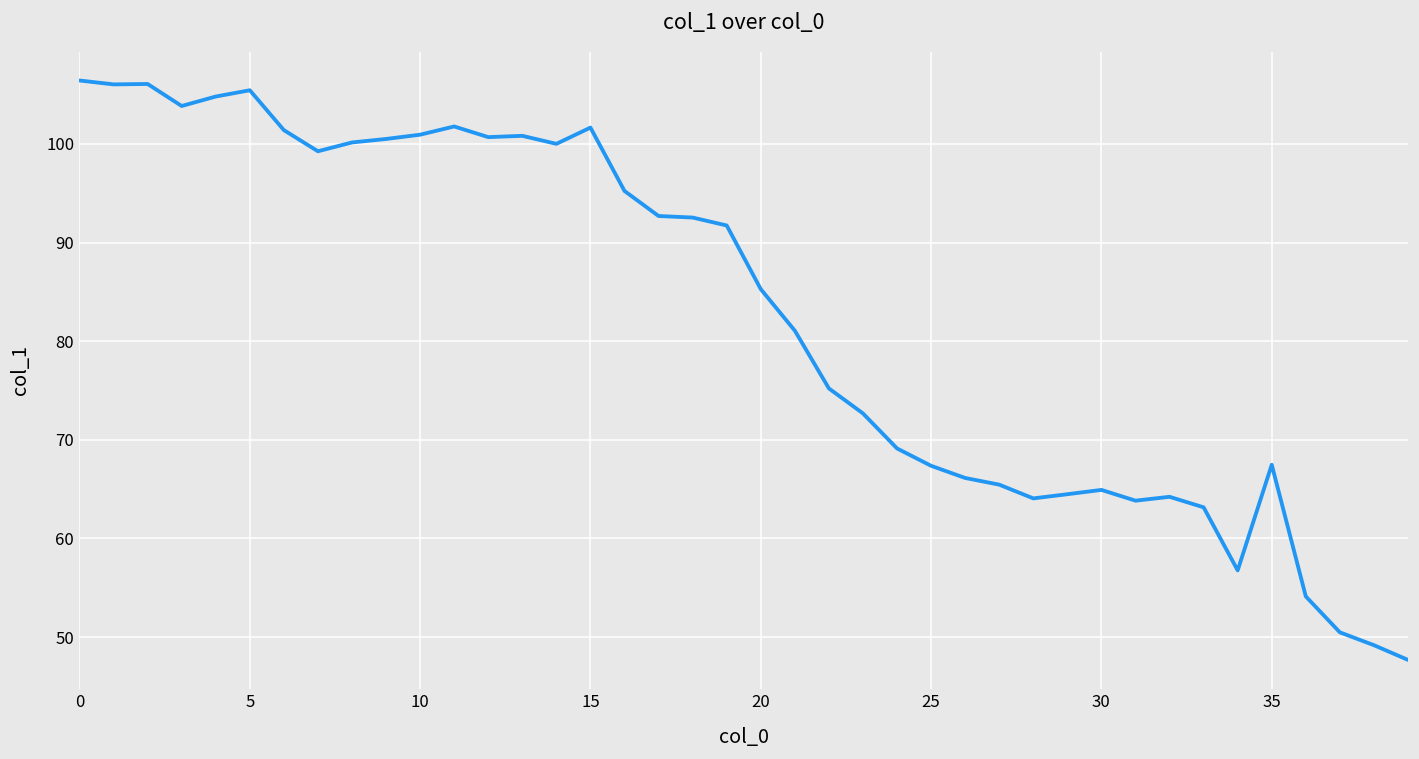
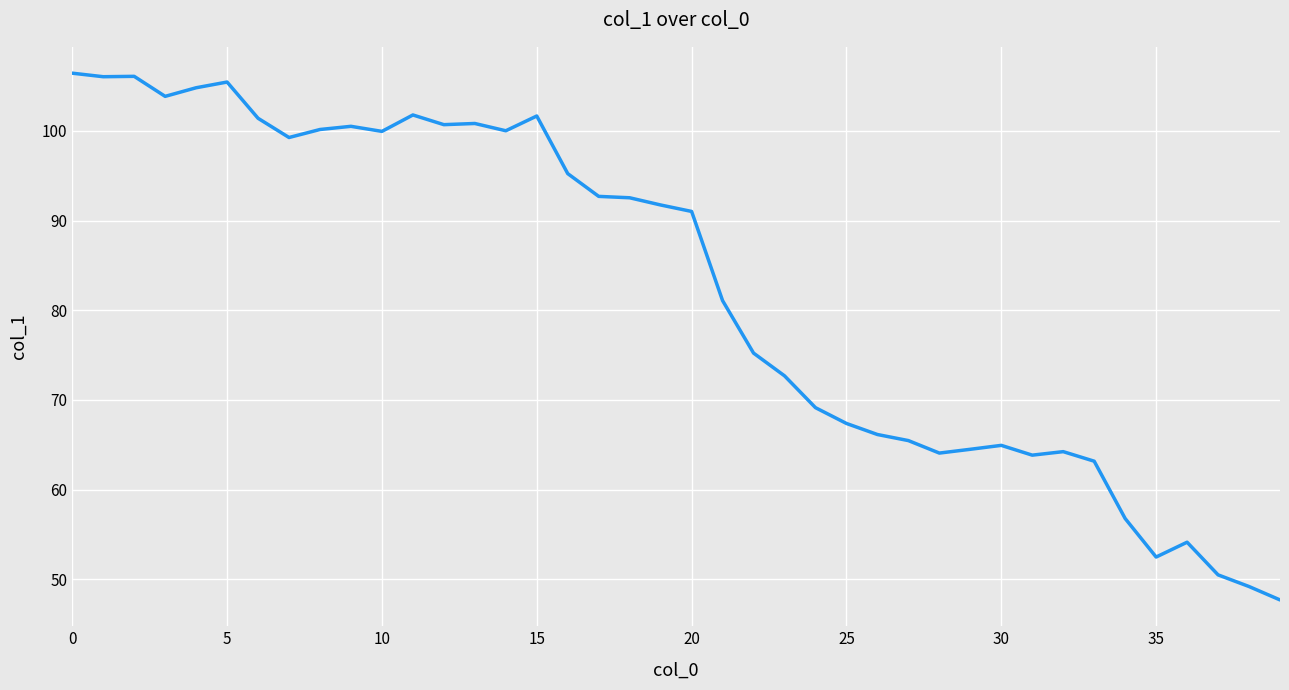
  {
    "0": 106,
    "5": 105,
-   "10": 101,
+   "10": 100,
    "15": 102,
-   "20": 85,
+   "20": 91,
    "25": 67,
    "30": 65,
-   "35": 67
+   "35": 52
  }
